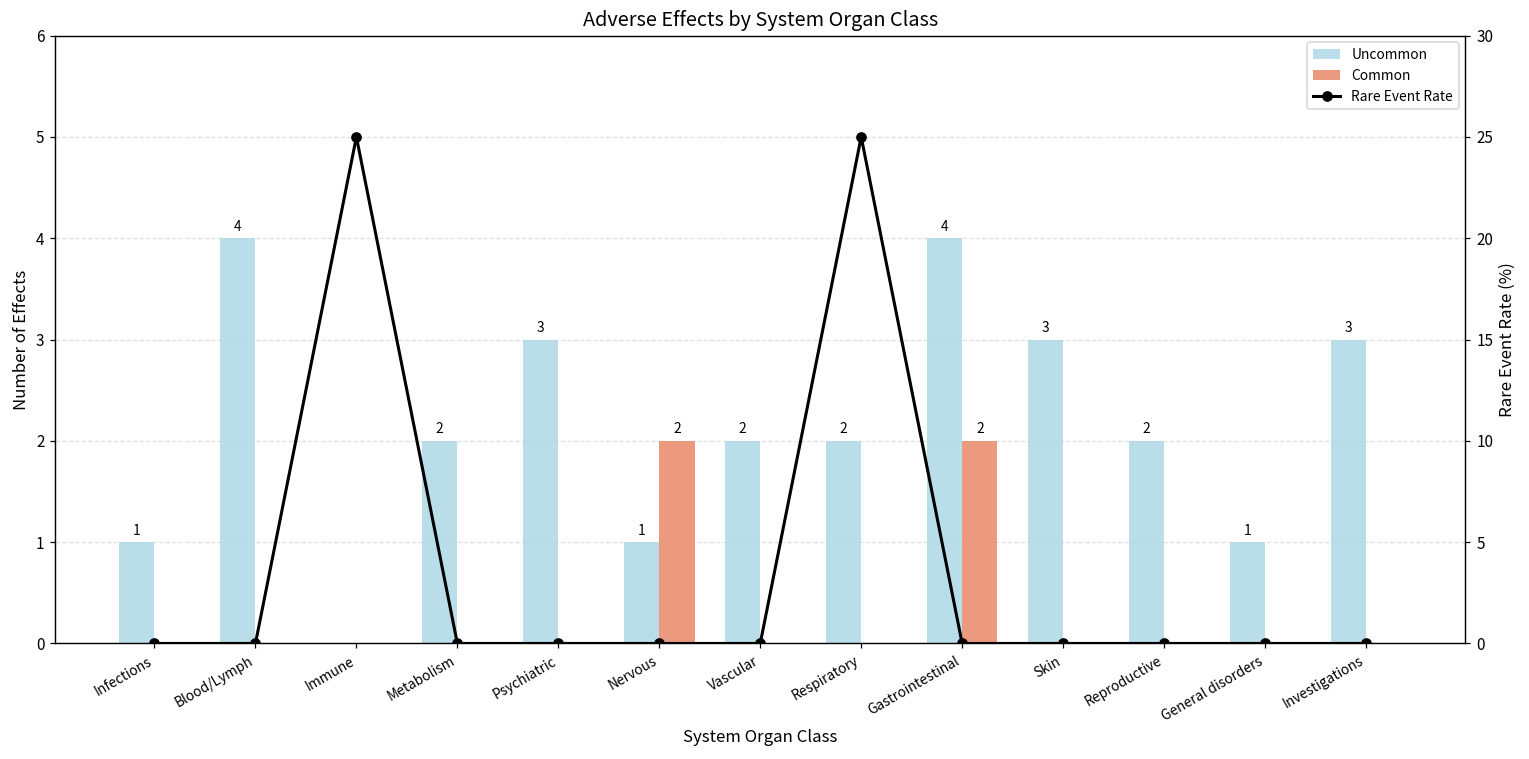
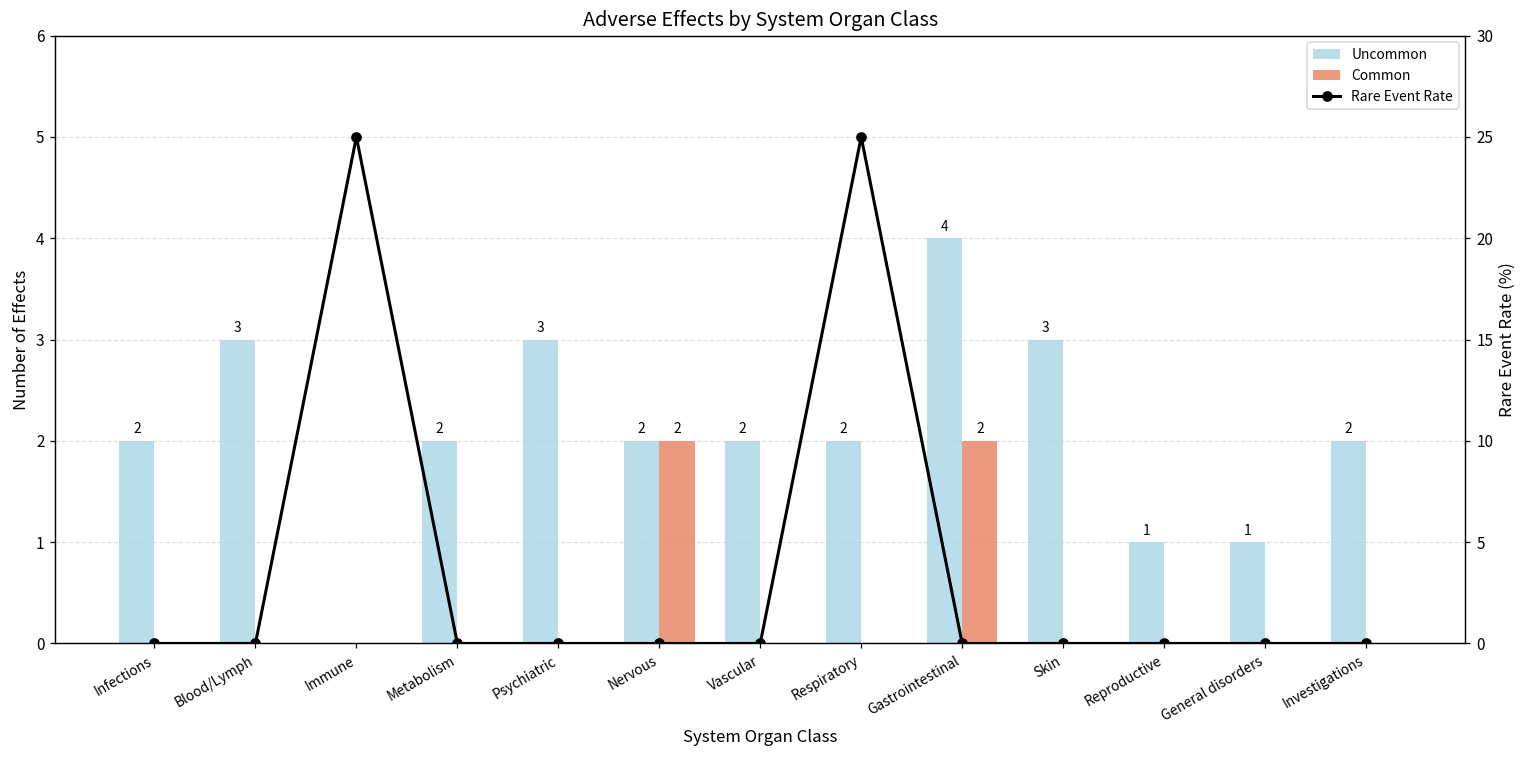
  {
    "Uncommon": {
-     "Infections": 1,
-     "Blood/Lymph": 4,
+     "Infections": 2,
+     "Blood/Lymph": 3,
      "Metabolism": 2,
      "Psychiatric": 3,
-     "Nervous": 1,
+     "Nervous": 2,
      "Vascular": 2,
      "Respiratory": 2,
      "Gastrointestinal": 4,
      "Skin": 3,
-     "Reproductive": 2,
+     "Reproductive": 1,
      "General disorders": 1,
-     "Investigations": 3
+     "Investigations": 2
    },
    "Common": {
      "Nervous": 2,
      "Gastrointestinal": 2
    }
  }
